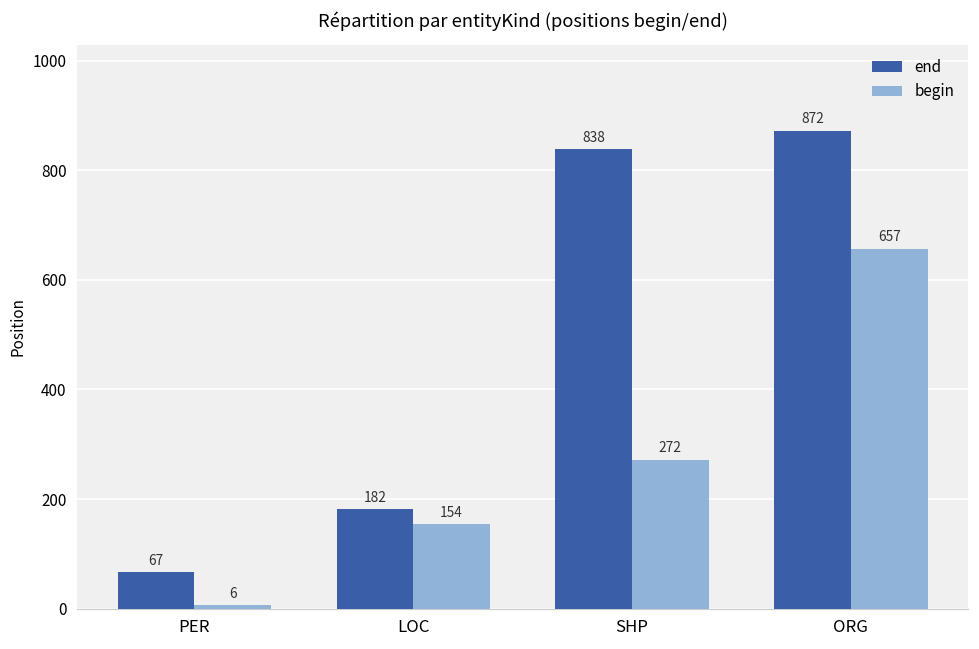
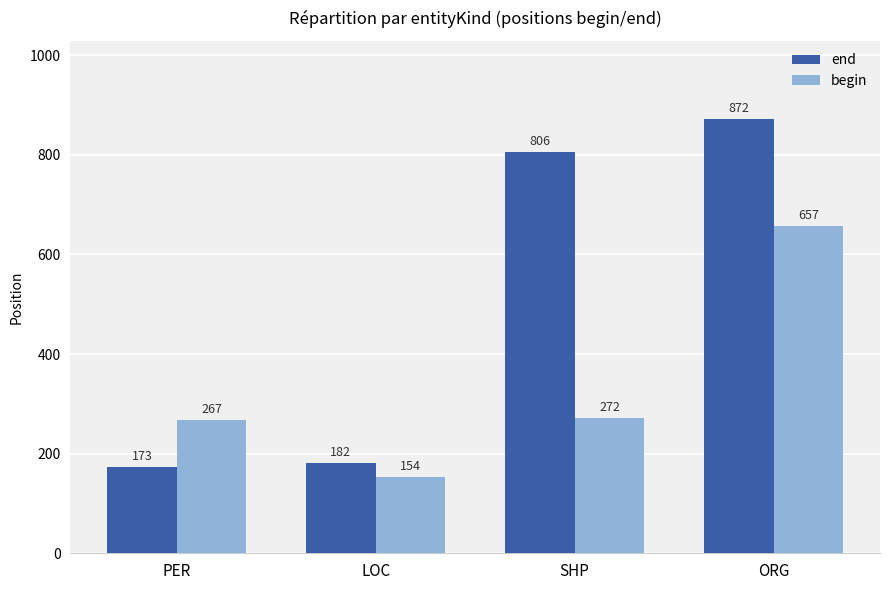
  {
    "end": {
-     "PER": 67,
+     "PER": 173,
      "LOC": 182,
-     "SHP": 838,
+     "SHP": 806,
      "ORG": 872
    },
    "begin": {
-     "PER": 6,
+     "PER": 267,
      "LOC": 154,
      "SHP": 272,
      "ORG": 657
    }
  }
